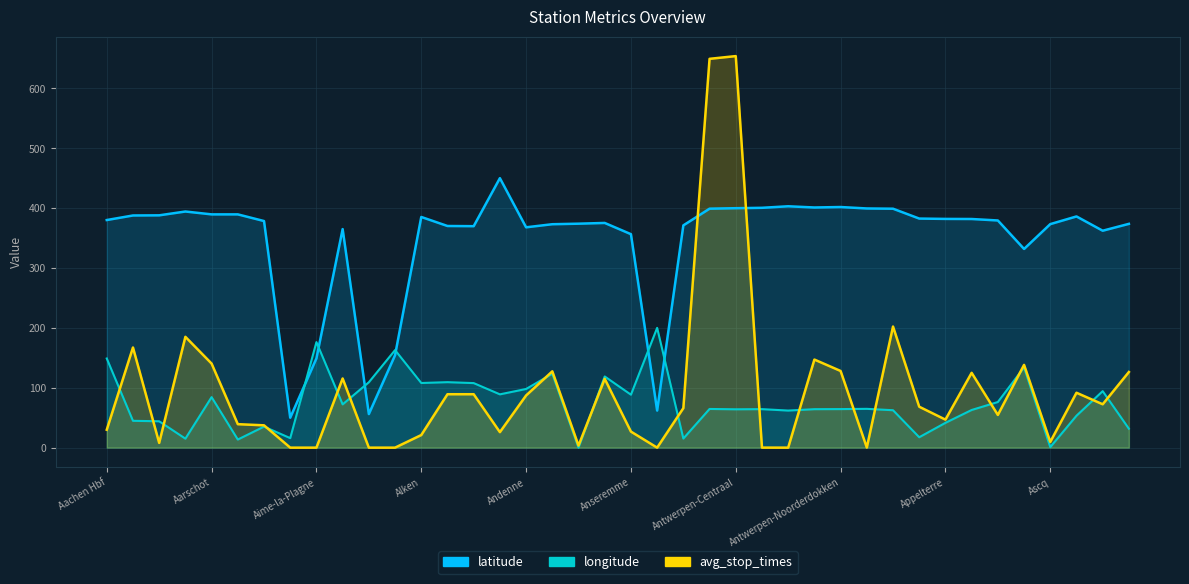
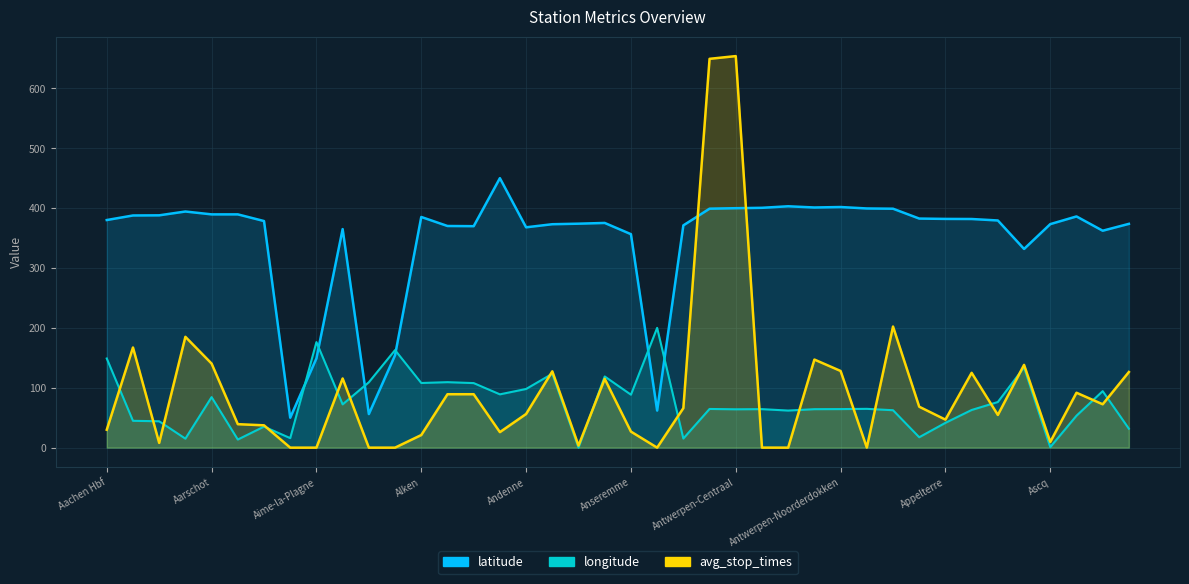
  {
    "avg_stop_times": {
      "Aachen Hbf": 30,
      "Aarschot": 140,
      "Aime-la-Plagne": 0,
      "Alken": 20,
-     "Andenne": 90,
+     "Andenne": 60,
      "Anseremme": 30,
      "Antwerpen-Centraal": 650,
      "Antwerpen-Noorderdokken": 130,
      "Appelterre": 50,
      "Ascq": 10
    }
  }
